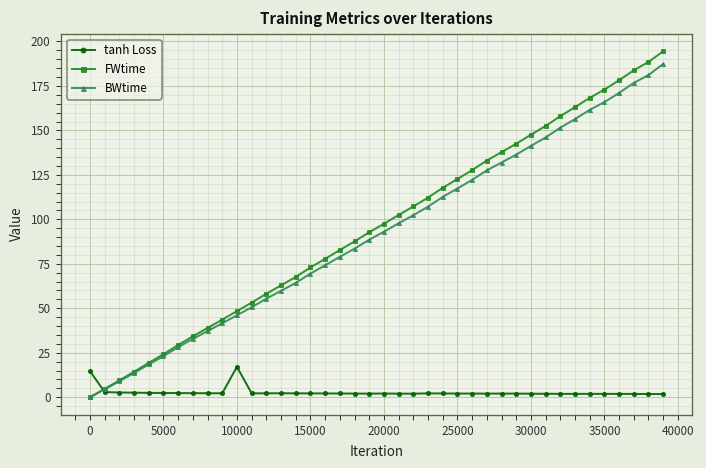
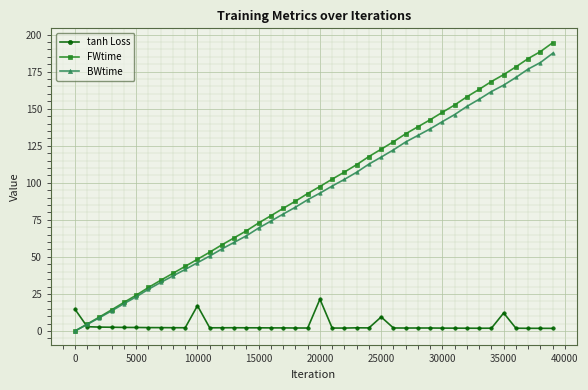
  {
    "tanh Loss": {
      "0": 15,
      "5000": 2,
      "10000": 17,
      "15000": 2,
-     "20000": 2,
-     "25000": 2,
+     "20000": 21,
+     "25000": 9,
      "30000": 2,
-     "35000": 2
+     "35000": 12
    }
  }
